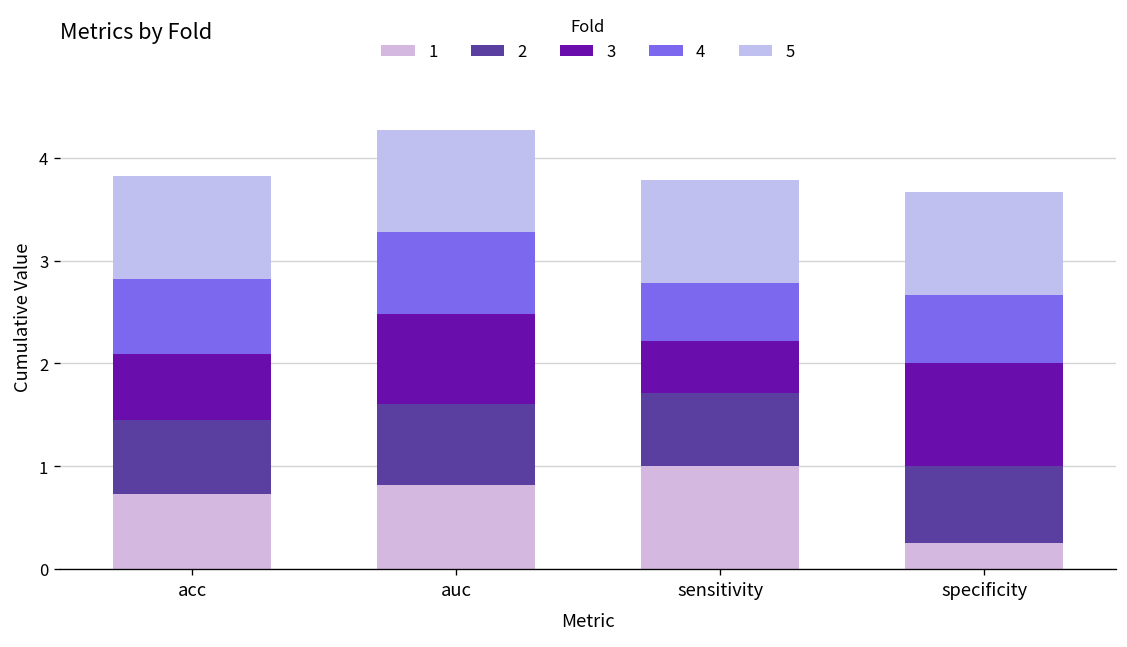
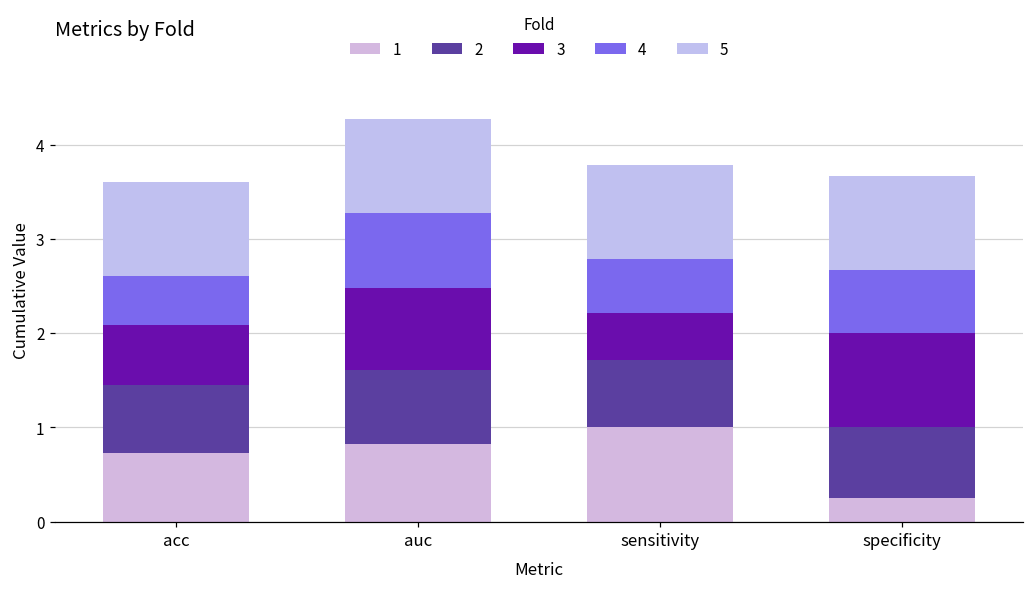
  {
    "4": {
-     "acc": 0.7,
+     "acc": 0.5,
      "auc": 0.8,
      "sensitivity": 0.6,
      "specificity": 0.7
    }
  }
